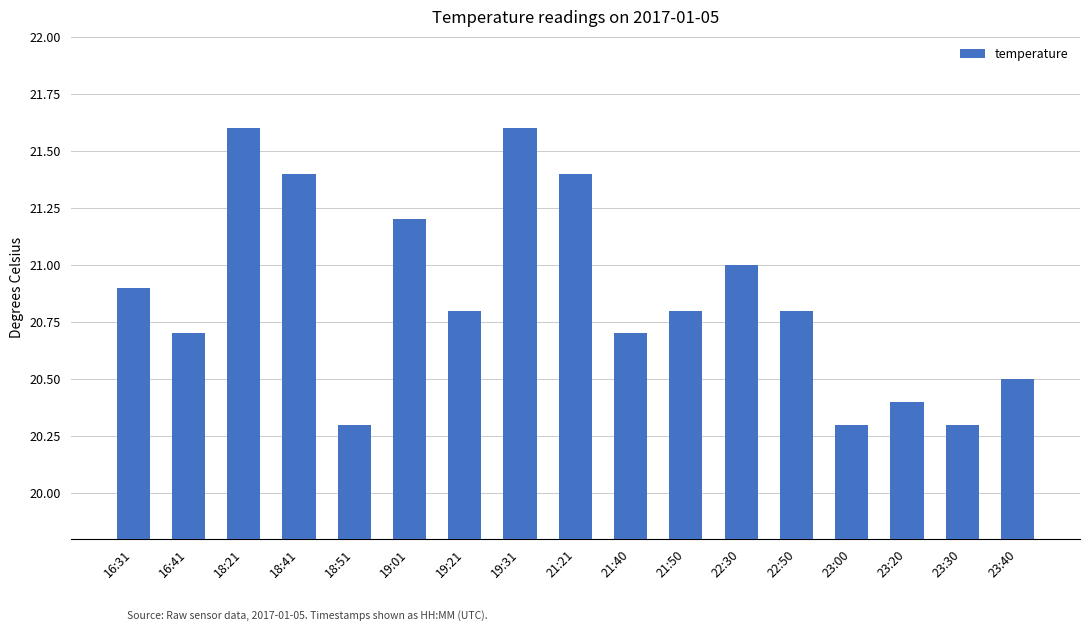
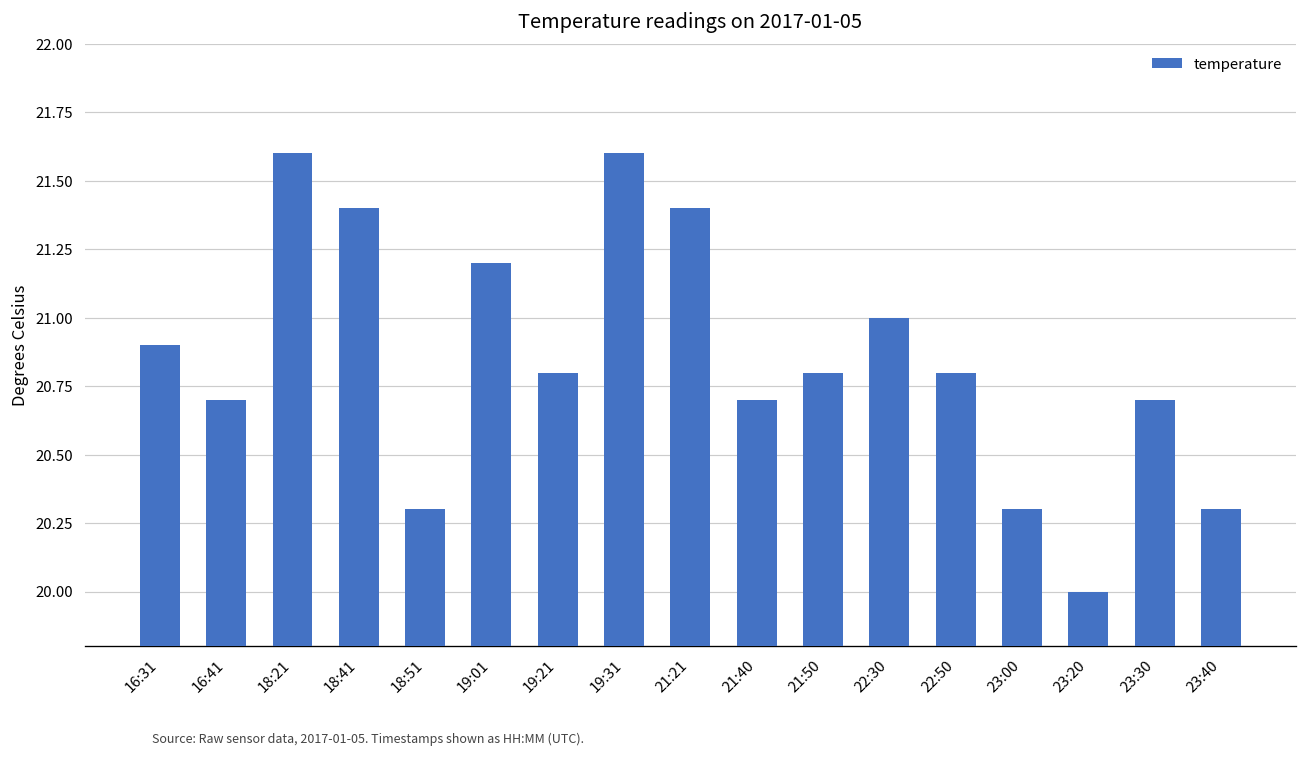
  {
    "16:31": 20.9,
    "16:41": 20.7,
    "18:21": 21.6,
    "18:41": 21.4,
    "18:51": 20.3,
    "19:01": 21.2,
    "19:21": 20.8,
    "19:31": 21.6,
    "21:21": 21.4,
    "21:40": 20.7,
    "21:50": 20.8,
    "22:30": 21.0,
    "22:50": 20.8,
    "23:00": 20.3,
-   "23:20": 20.4,
-   "23:30": 20.3,
-   "23:40": 20.5
+   "23:20": 20.0,
+   "23:30": 20.7,
+   "23:40": 20.3
  }
